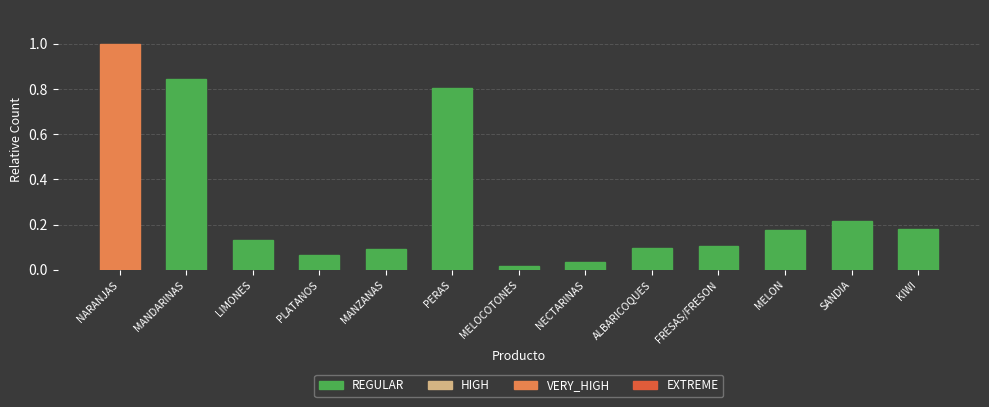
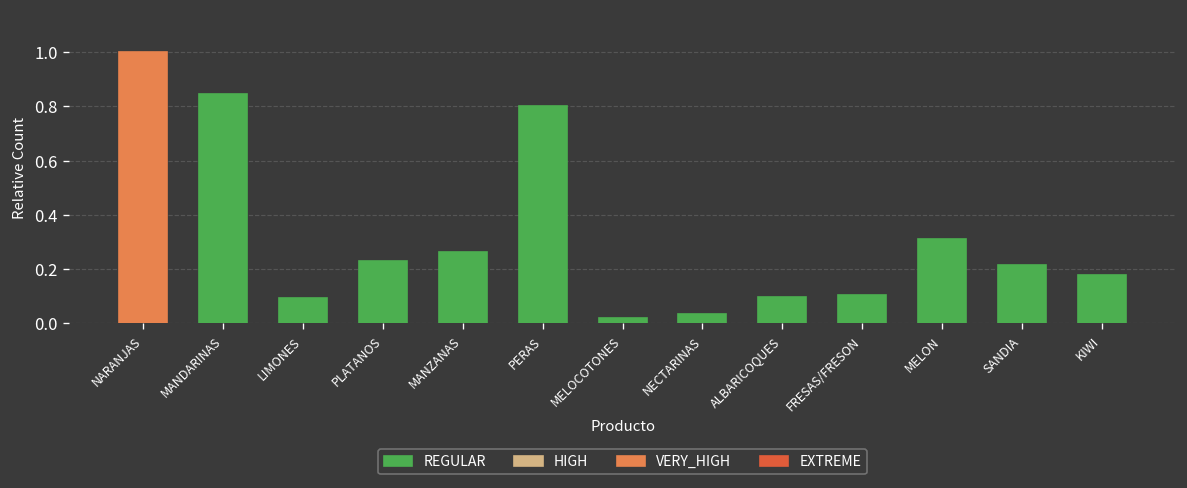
  {
    "NARANJAS": 1.00,
    "MANDARINAS": 0.85,
-   "LIMONES": 0.13,
-   "PLATANOS": 0.06,
-   "MANZANAS": 0.09,
+   "LIMONES": 0.09,
+   "PLATANOS": 0.23,
+   "MANZANAS": 0.26,
    "PERAS": 0.80,
    "MELOCOTONES": 0.02,
    "NECTARINAS": 0.03,
    "ALBARICOQUES": 0.10,
    "FRESAS/FRESON": 0.10,
-   "MELON": 0.18,
+   "MELON": 0.31,
    "SANDIA": 0.22,
    "KIWI": 0.18
  }
